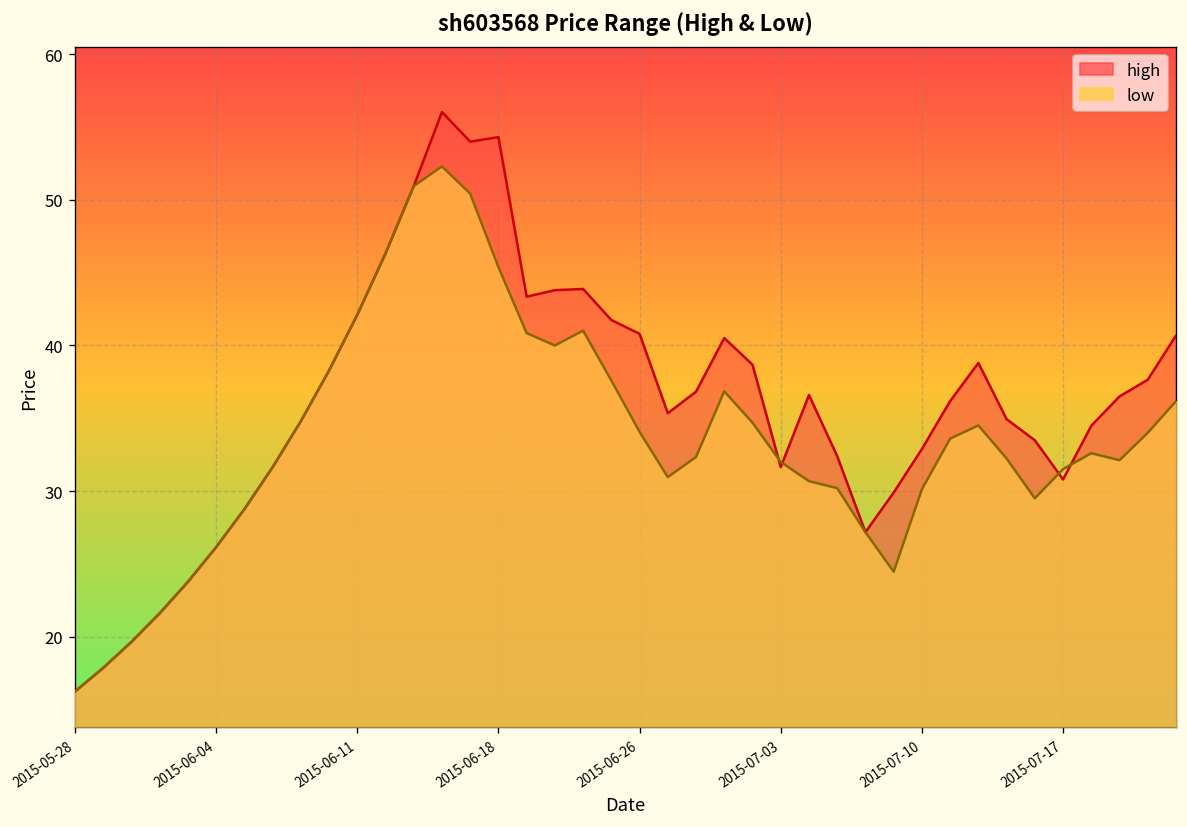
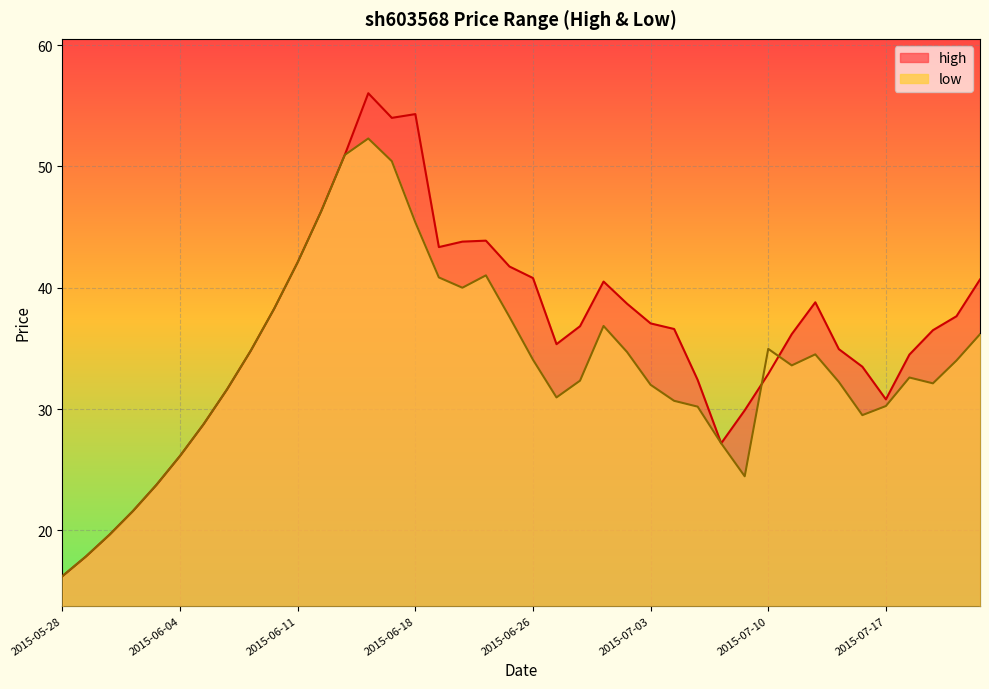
  {
    "high": {
      "2015-06-18": 54.3,
      "2015-06-26": 40.8,
-     "2015-07-03": 31.7,
+     "2015-07-03": 37.1,
      "2015-07-10": 32.9,
      "2015-07-17": 30.8
    },
    "low": {
      "2015-06-18": 45.4,
      "2015-06-26": 34.1,
      "2015-07-03": 32.0,
-     "2015-07-10": 30.1,
-     "2015-07-17": 31.5
+     "2015-07-10": 35.0,
+     "2015-07-17": 30.3
    }
  }
